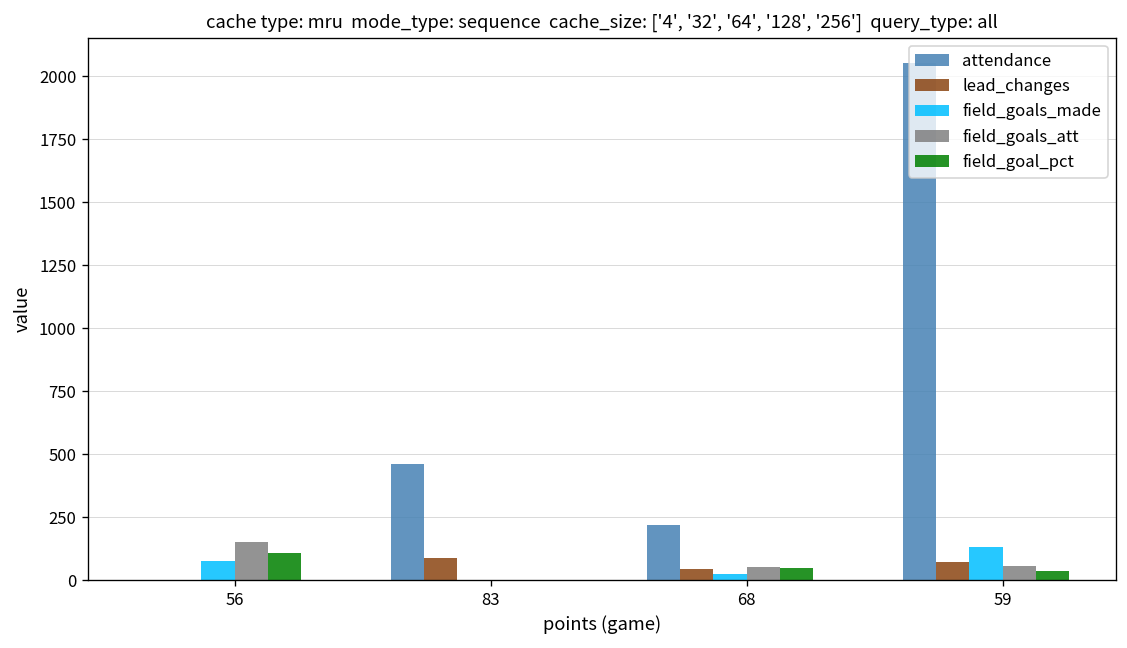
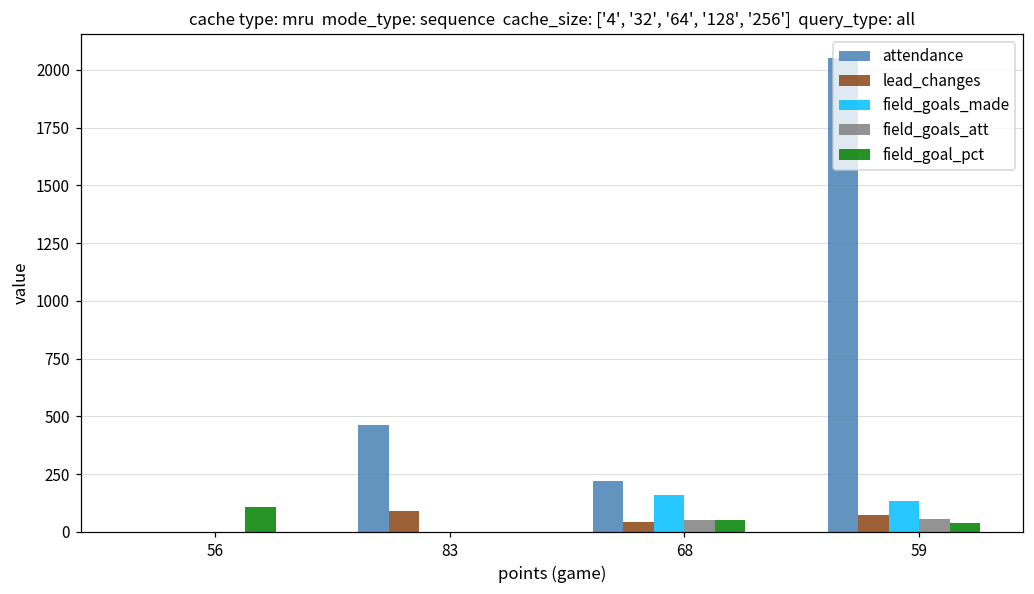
  {
    "attendance": {
      "56": 0,
      "83": 460,
      "68": 220
    },
    "lead_changes": {
      "56": 0,
      "83": 90,
      "68": 40,
      "59": 70
    },
    "field_goals_made": {
-     "56": 80,
+     "56": 0,
      "83": 0,
-     "68": 30,
+     "68": 160,
      "59": 130
    },
    "field_goals_att": {
-     "56": 150,
+     "56": 0,
      "83": 0,
      "68": 50,
      "59": 60
    },
    "field_goal_pct": {
      "56": 110,
      "83": 0,
      "68": 50,
      "59": 40
    }
  }
